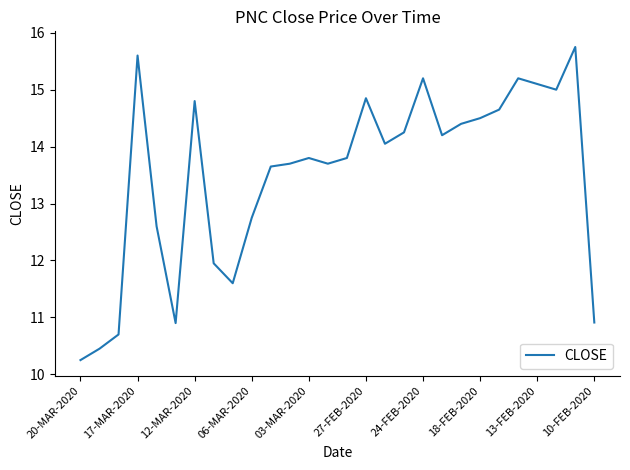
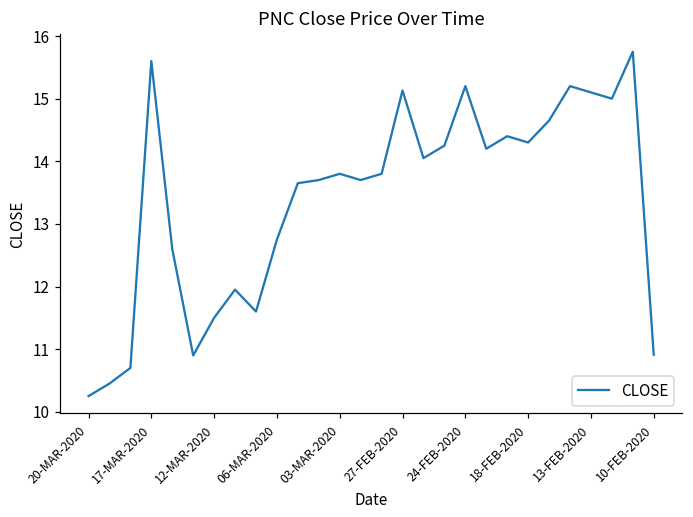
  {
    "20-MAR-2020": 10.3,
    "17-MAR-2020": 15.6,
-   "12-MAR-2020": 14.8,
+   "12-MAR-2020": 11.5,
    "06-MAR-2020": 12.8,
    "03-MAR-2020": 13.8,
-   "27-FEB-2020": 14.9,
+   "27-FEB-2020": 15.1,
    "24-FEB-2020": 15.2,
-   "18-FEB-2020": 14.5,
+   "18-FEB-2020": 14.3,
    "13-FEB-2020": 15.1,
    "10-FEB-2020": 10.9
  }
